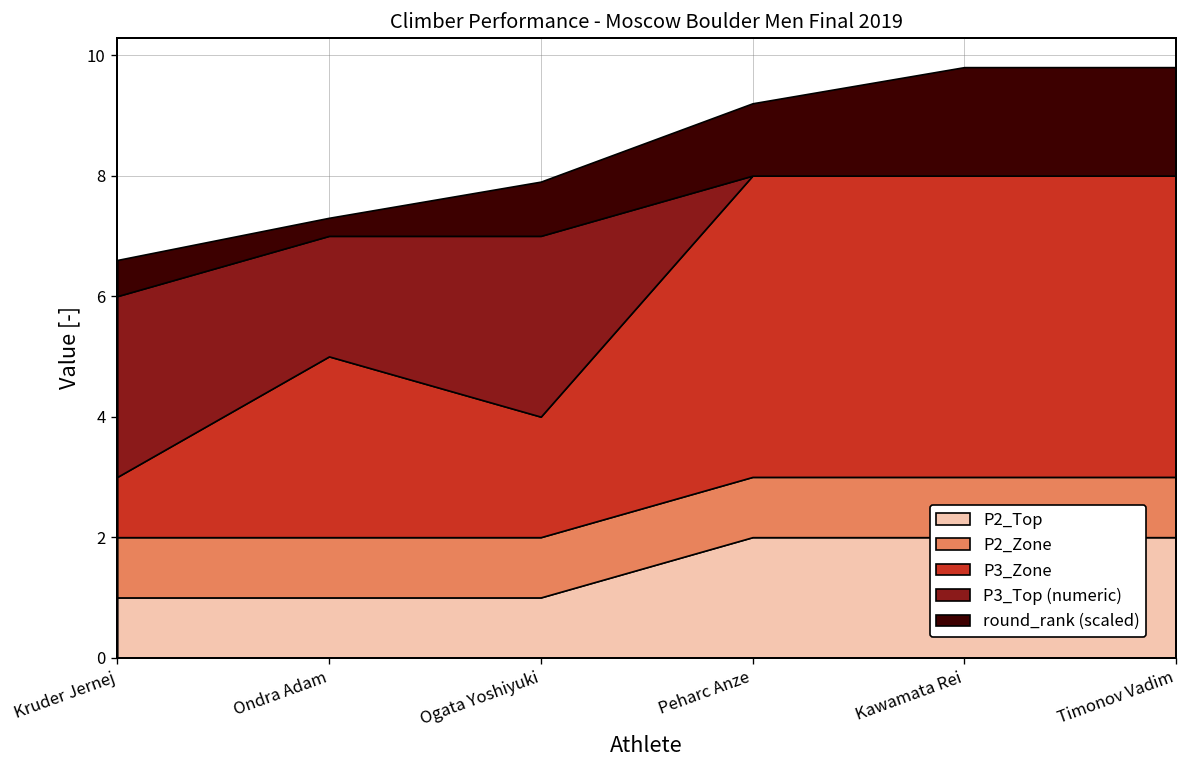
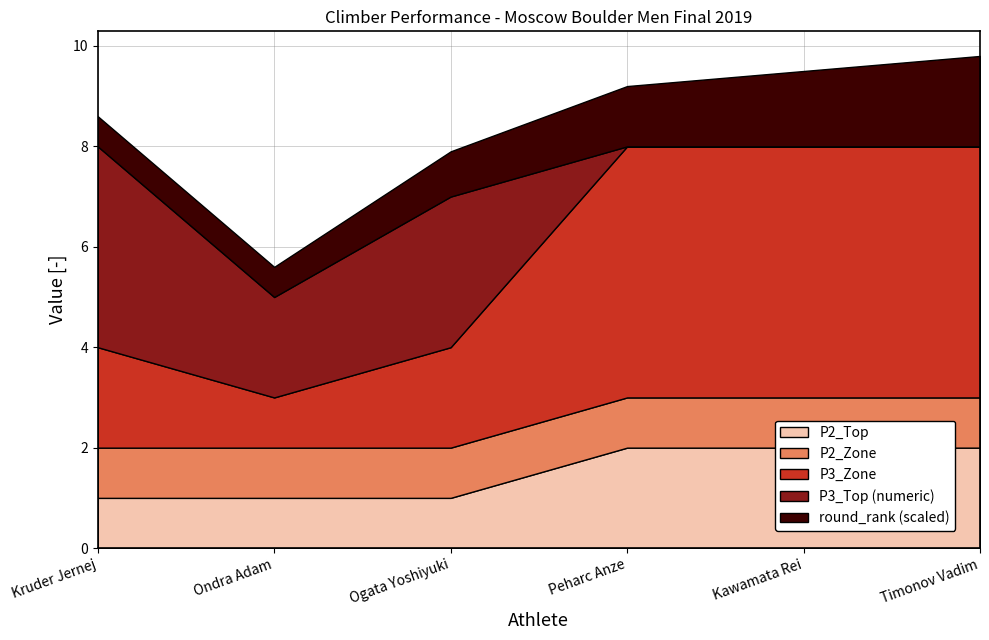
  {
    "P3_Zone": {
-     "Kruder Jernej": 1,
-     "Ondra Adam": 3
+     "Kruder Jernej": 2,
+     "Ondra Adam": 1
    },
    "P3_Top (numeric)": {
-     "Kruder Jernej": 3
+     "Kruder Jernej": 4
    },
    "round_rank (scaled)": {
      "Kruder Jernej": 0.6,
-     "Ondra Adam": 0.3,
+     "Ondra Adam": 0.6,
      "Ogata Yoshiyuki": 0.9,
      "Peharc Anze": 1.2,
-     "Kawamata Rei": 1.8,
+     "Kawamata Rei": 1.5,
      "Timonov Vadim": 1.8
    }
  }
